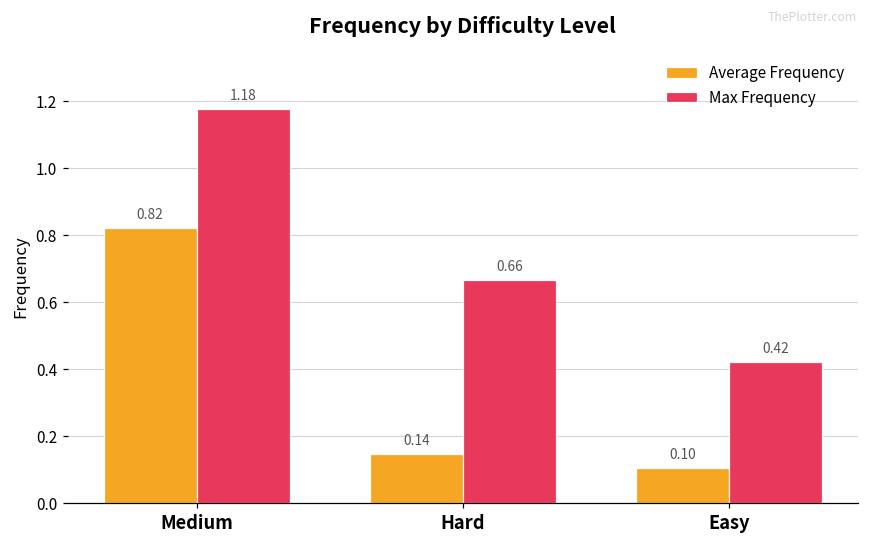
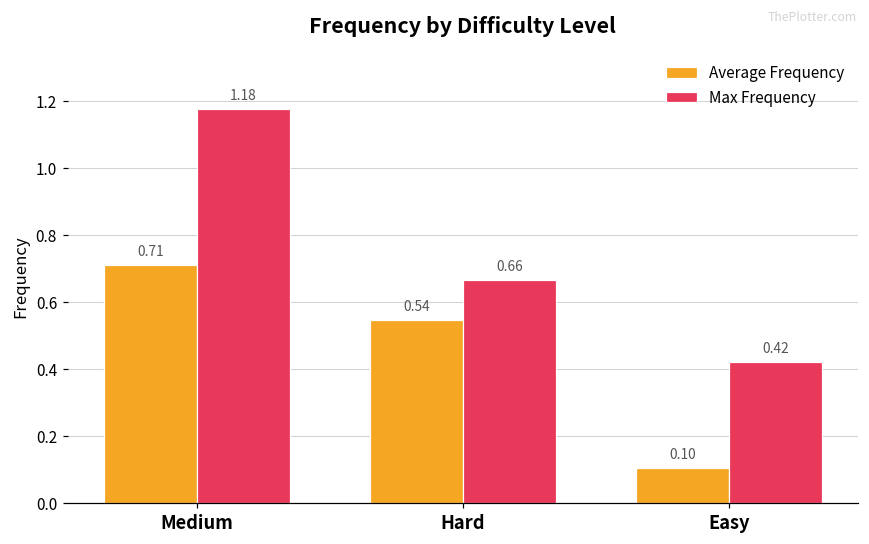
  {
    "Average Frequency": {
-     "Medium": 0.82,
-     "Hard": 0.14,
+     "Medium": 0.71,
+     "Hard": 0.54,
      "Easy": 0.10
    },
    "Max Frequency": {
      "Medium": 1.18,
      "Hard": 0.66,
      "Easy": 0.42
    }
  }
